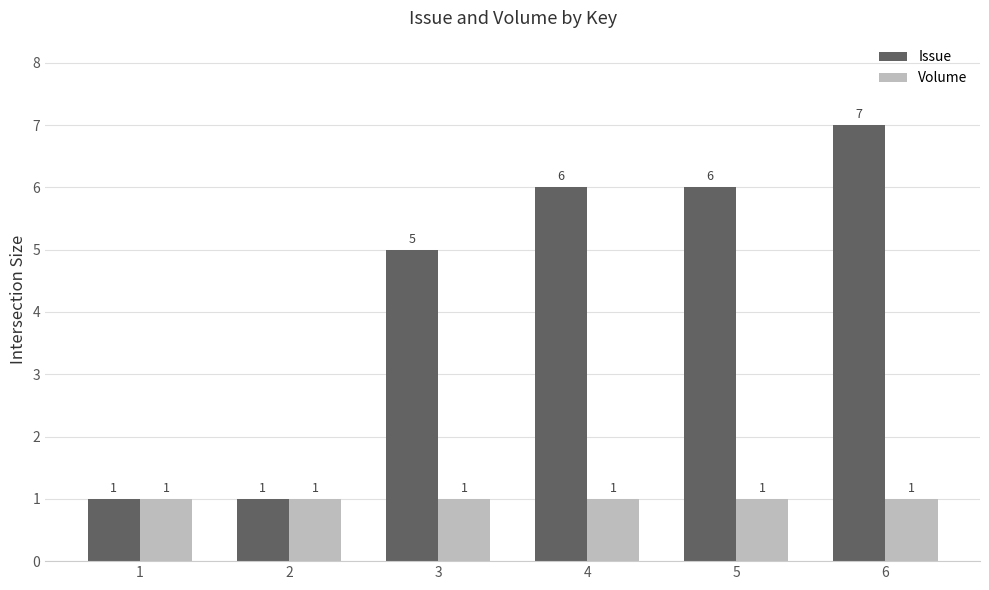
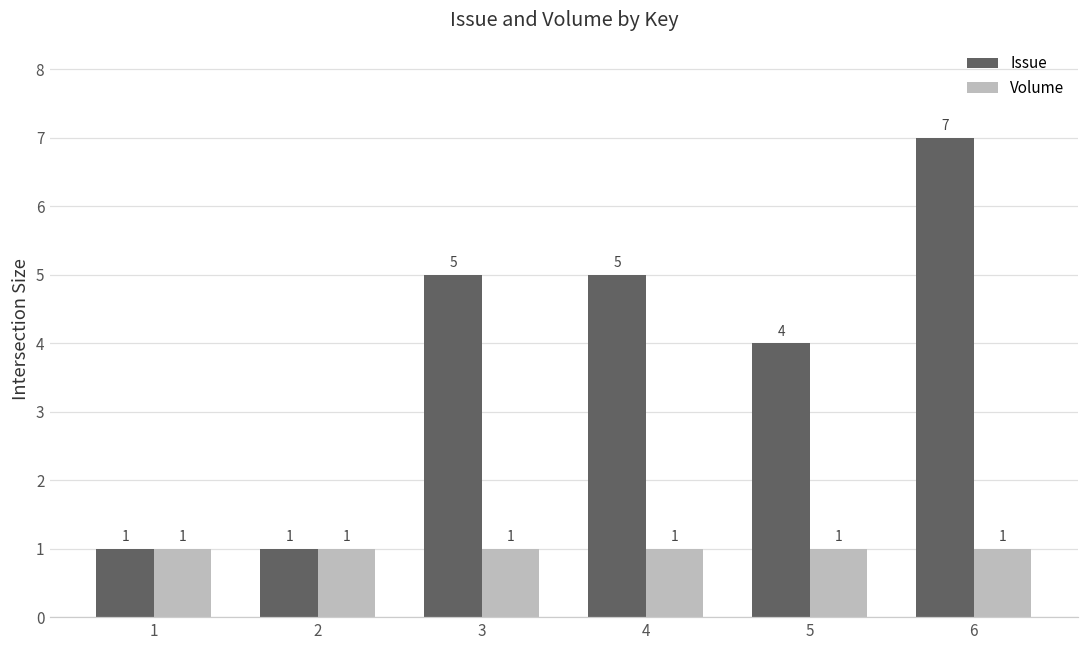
  {
    "Issue": {
      "1": 1,
      "2": 1,
      "3": 5,
-     "4": 6,
-     "5": 6,
+     "4": 5,
+     "5": 4,
      "6": 7
    },
    "Volume": {
      "1": 1,
      "2": 1,
      "3": 1,
      "4": 1,
      "5": 1,
      "6": 1
    }
  }
